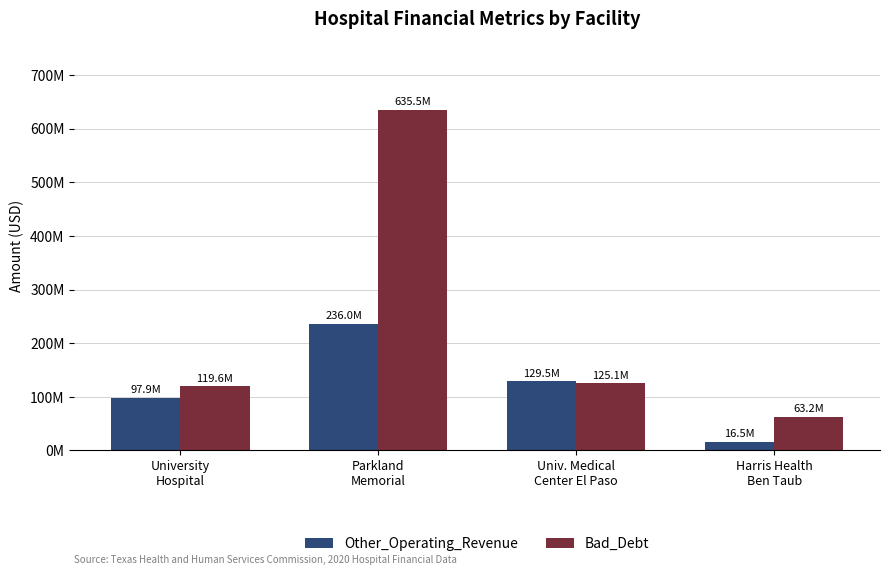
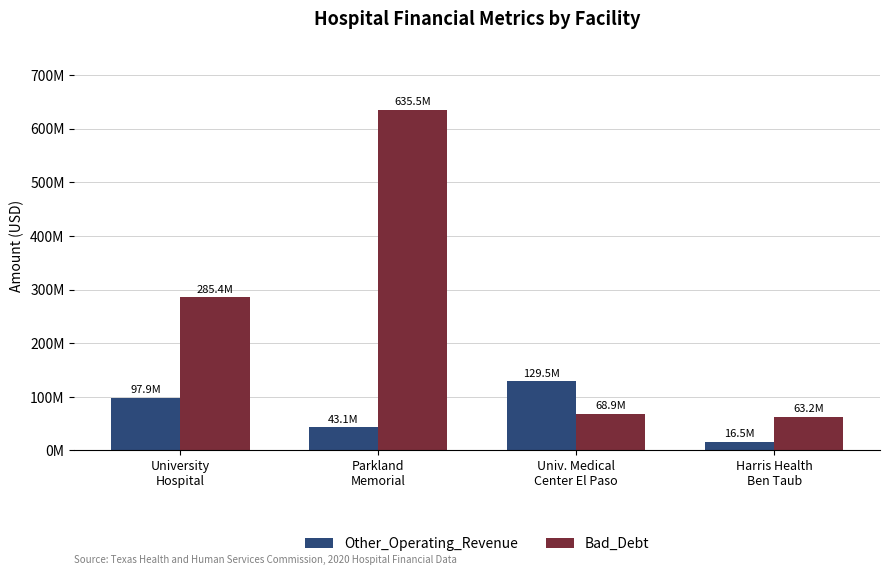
  {
    "Other_Operating_Revenue": {
      "University Hospital": "97.9M",
-     "Parkland Memorial": "236.0M",
+     "Parkland Memorial": "43.1M",
      "Univ. Medical Center El Paso": "129.5M",
      "Harris Health Ben Taub": "16.5M"
    },
    "Bad_Debt": {
-     "University Hospital": "119.6M",
+     "University Hospital": "285.4M",
      "Parkland Memorial": "635.5M",
-     "Univ. Medical Center El Paso": "125.1M",
+     "Univ. Medical Center El Paso": "68.9M",
      "Harris Health Ben Taub": "63.2M"
    }
  }
